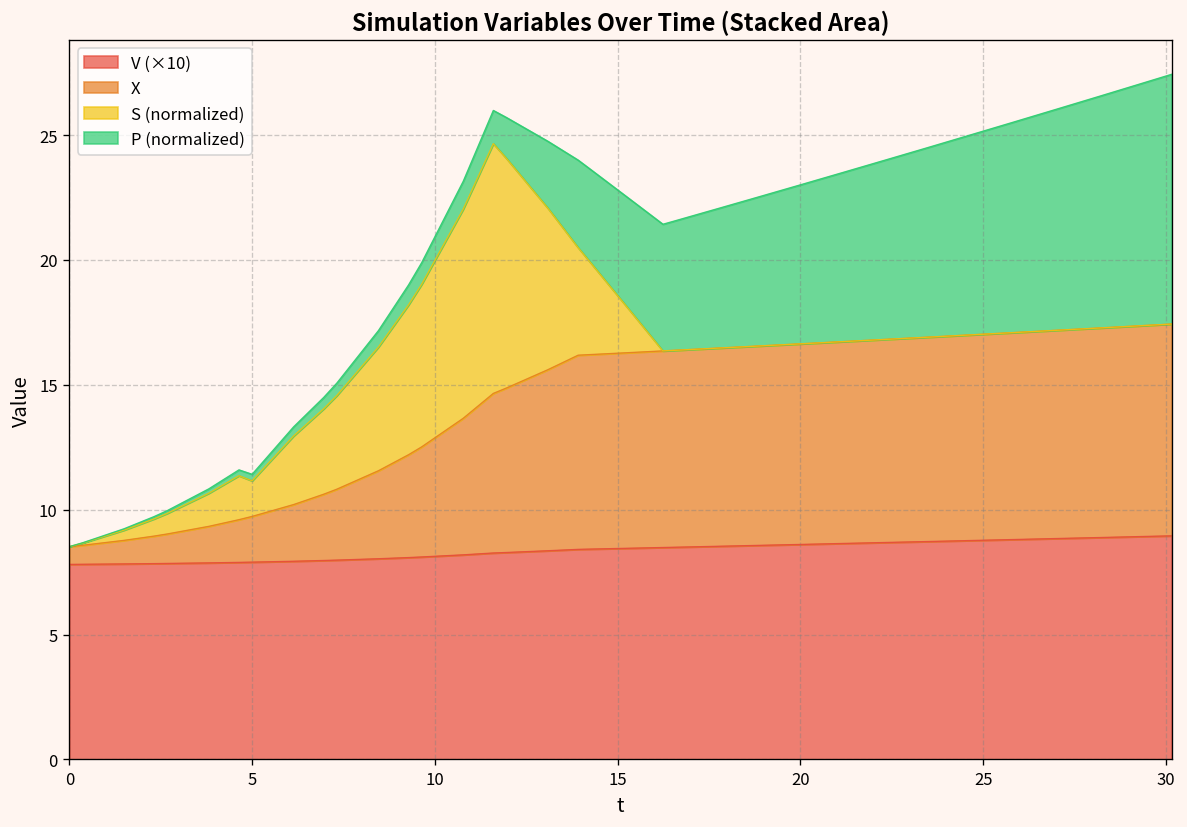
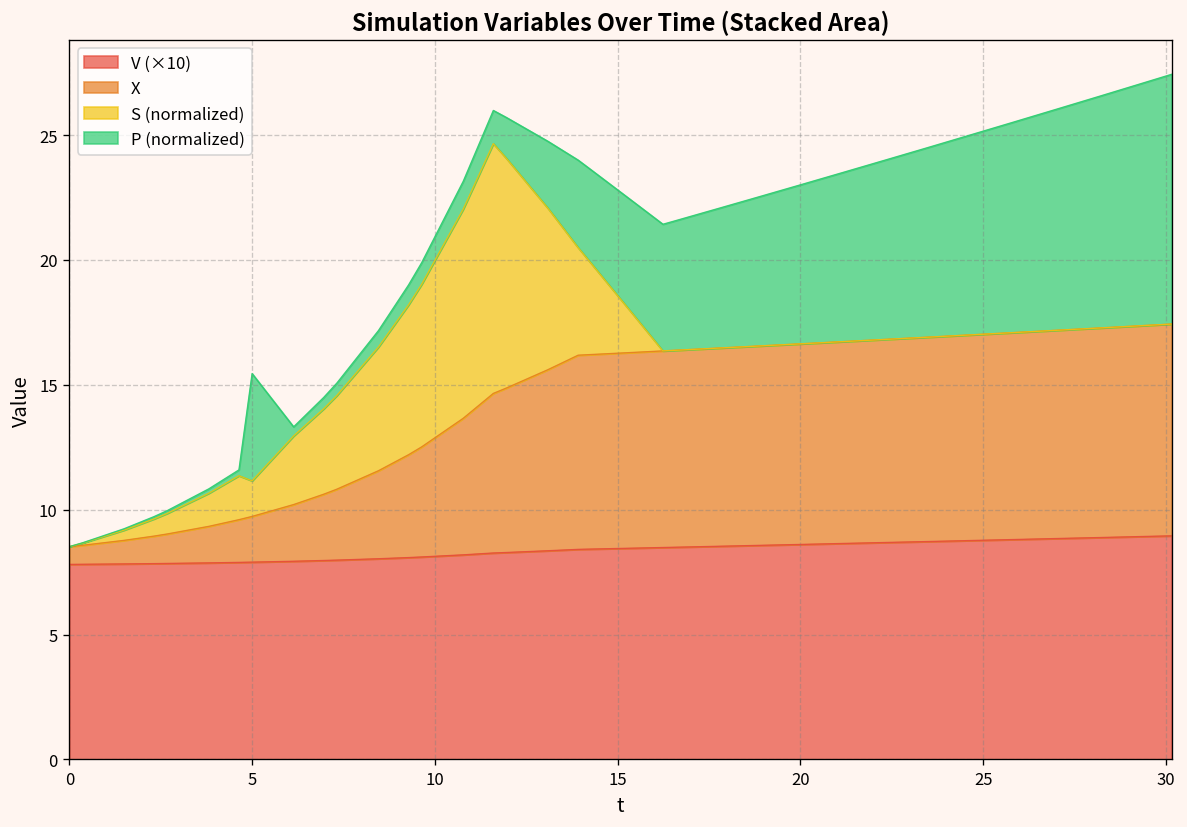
  {
    "S (normalized)": {
      "5": 1.4
    },
    "P (normalized)": {
-     "5": 0.3
+     "5": 4.3
    }
  }
